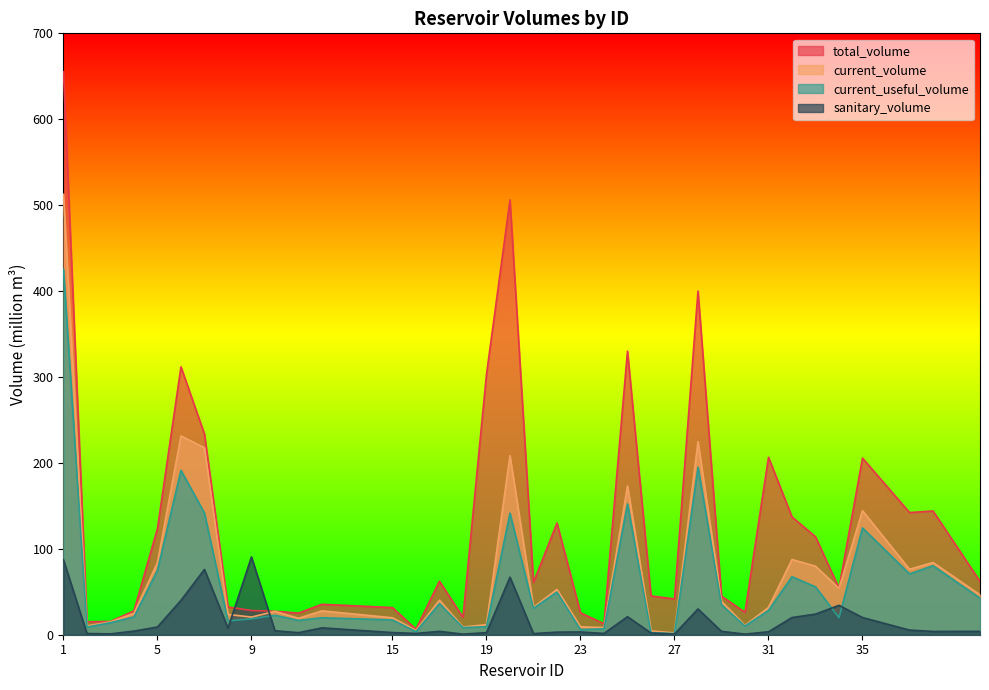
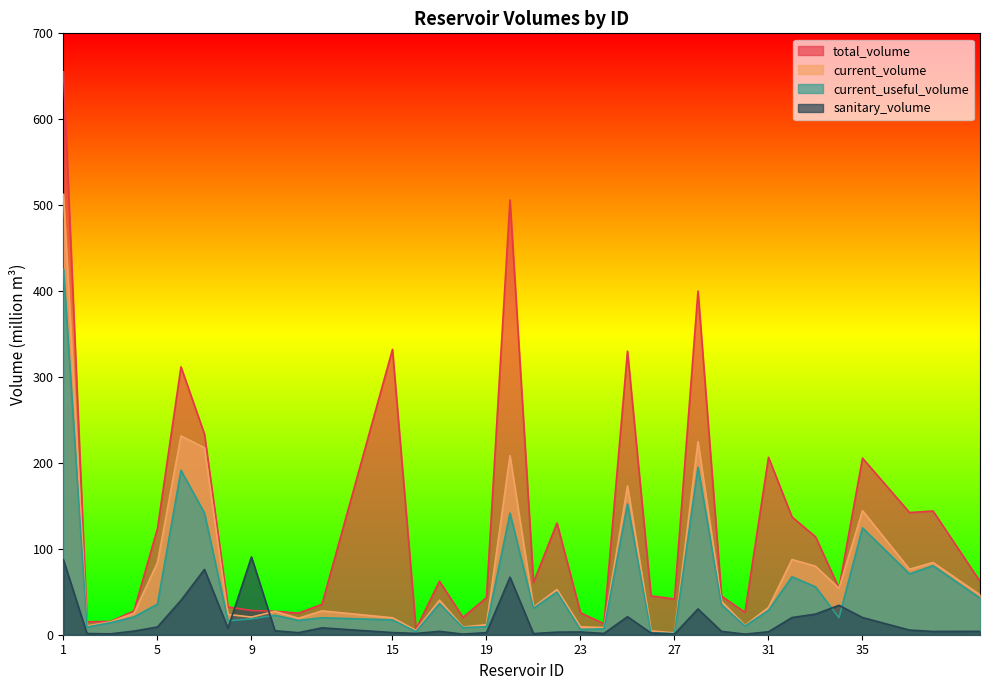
  {
    "total_volume": {
      "1": 660,
      "5": 120,
      "9": 30,
-     "15": 30,
-     "19": 300,
+     "15": 330,
+     "19": 40,
      "23": 30,
      "27": 40,
      "31": 210,
      "35": 210
    },
    "current_volume": {
      "1": 510,
      "5": 80,
      "23": 10,
      "31": 30,
      "35": 140
    },
    "current_useful_volume": {
      "1": 430,
-     "5": 70,
+     "5": 40,
      "31": 30,
      "35": 120
    },
    "sanitary_volume": {
      "1": 90,
      "5": 10,
      "9": 90,
      "15": 0,
      "19": 0,
      "31": 0,
      "35": 20
    }
  }
